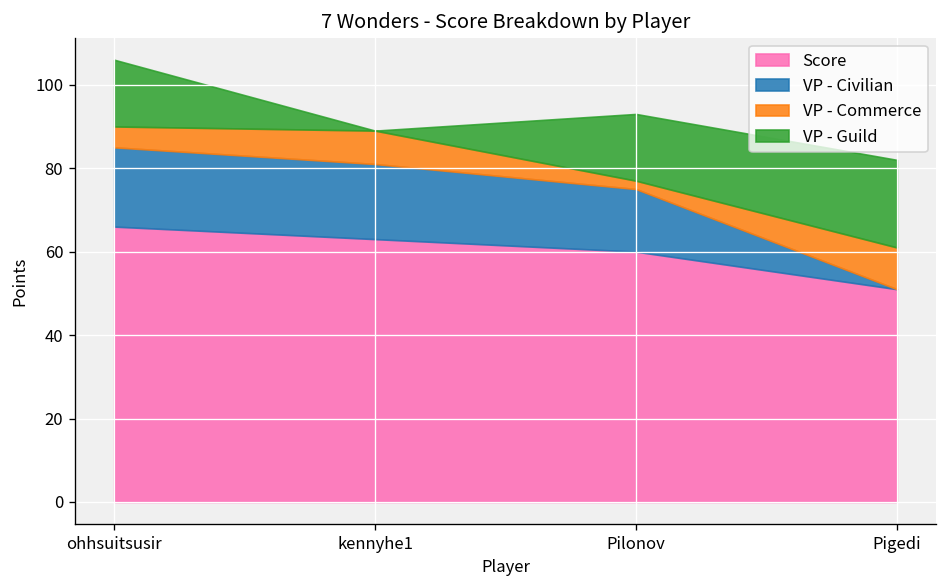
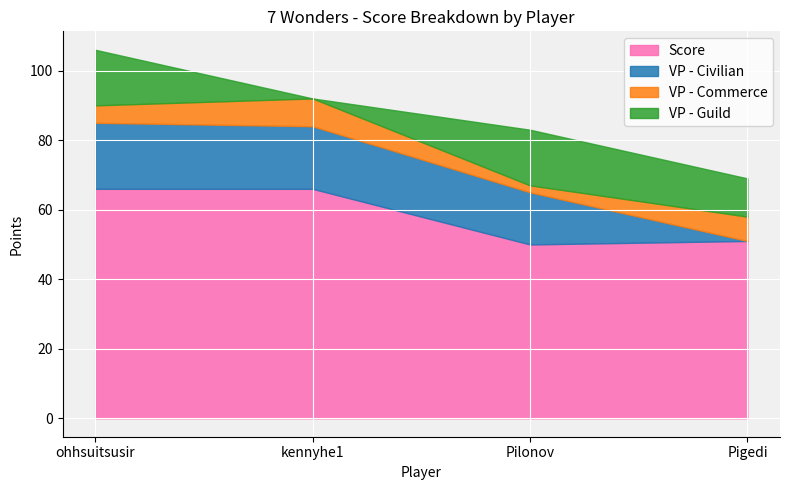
  {
    "Score": {
      "ohhsuitsusir": 66,
-     "kennyhe1": 63,
-     "Pilonov": 60
+     "kennyhe1": 66,
+     "Pilonov": 50
    },
    "VP - Civilian": {
      "ohhsuitsusir": 19,
      "kennyhe1": 18,
      "Pilonov": 15
    },
    "VP - Commerce": {
      "ohhsuitsusir": 5,
      "Pilonov": 2,
-     "Pigedi": 10
+     "Pigedi": 7
    },
    "VP - Guild": {
      "ohhsuitsusir": 16,
      "Pilonov": 16,
-     "Pigedi": 21
+     "Pigedi": 11
    }
  }
